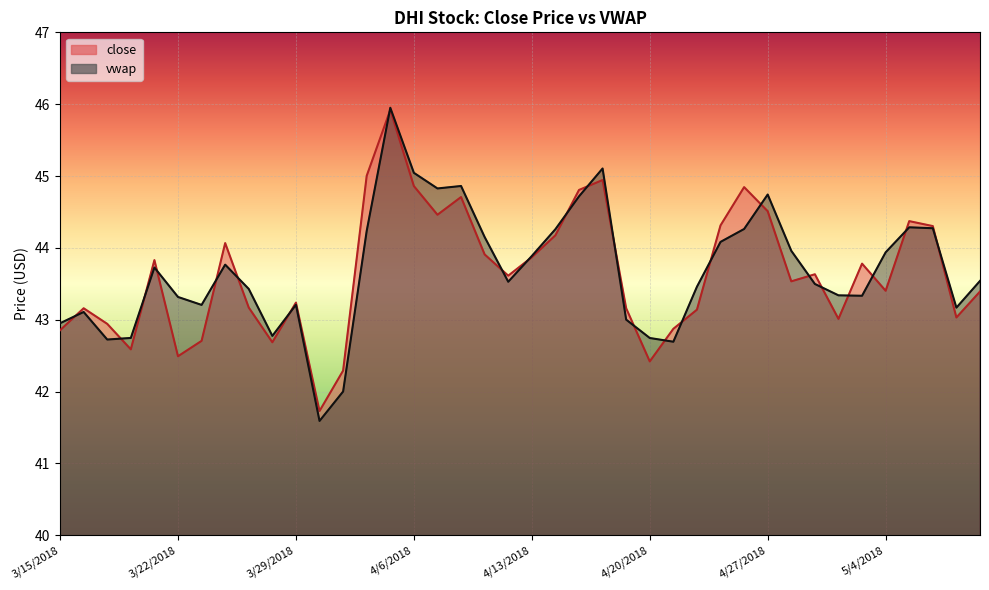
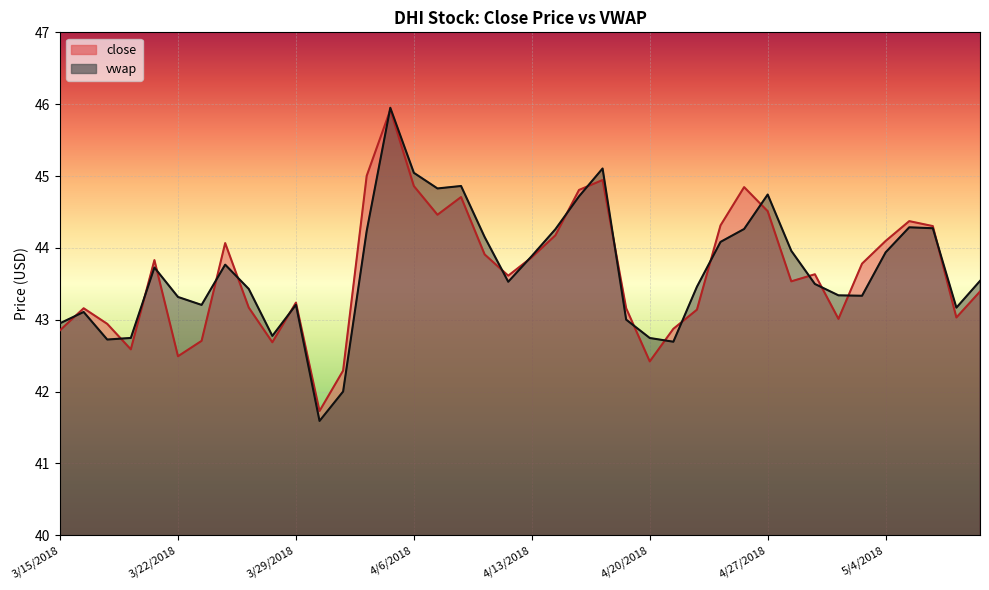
  {
    "close": {
      "3/15/2018": 42.9,
      "3/22/2018": 42.5,
      "4/6/2018": 44.9,
      "4/20/2018": 42.4,
      "4/27/2018": 44.5,
-     "5/4/2018": 43.4
+     "5/4/2018": 44.1
    }
  }
